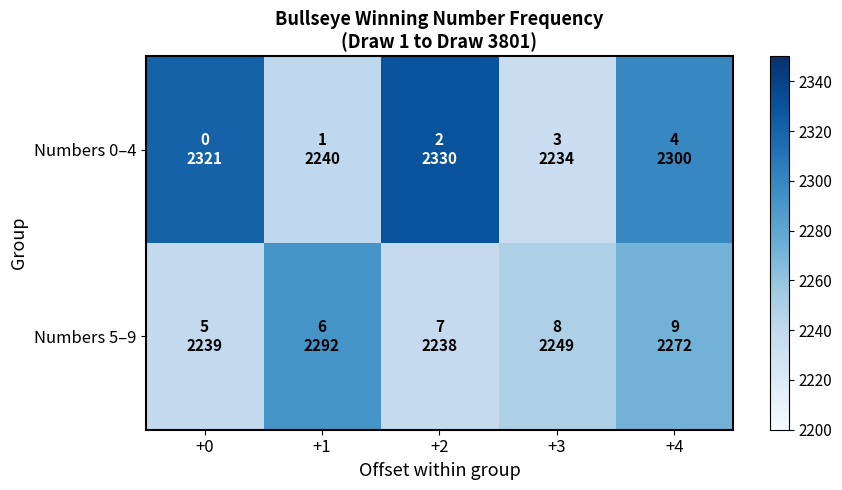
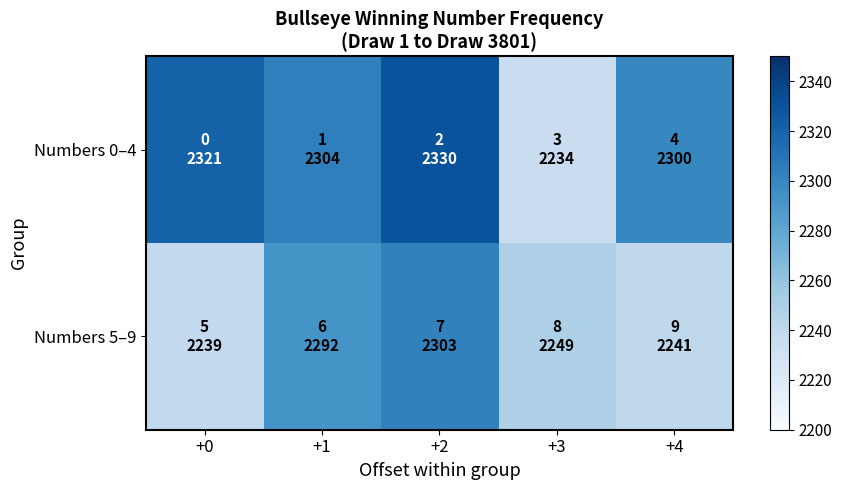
  {
    "Numbers 0–4": {
-     "+1": 2240
+     "+1": 2304
    },
    "Numbers 5–9": {
-     "+2": 2238,
-     "+4": 2272
+     "+2": 2303,
+     "+4": 2241
    }
  }
